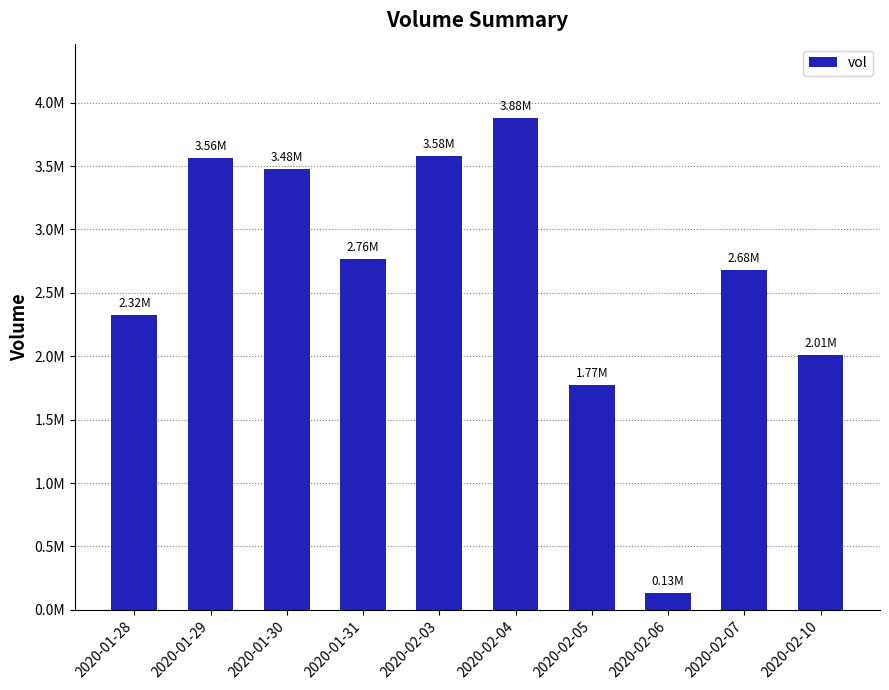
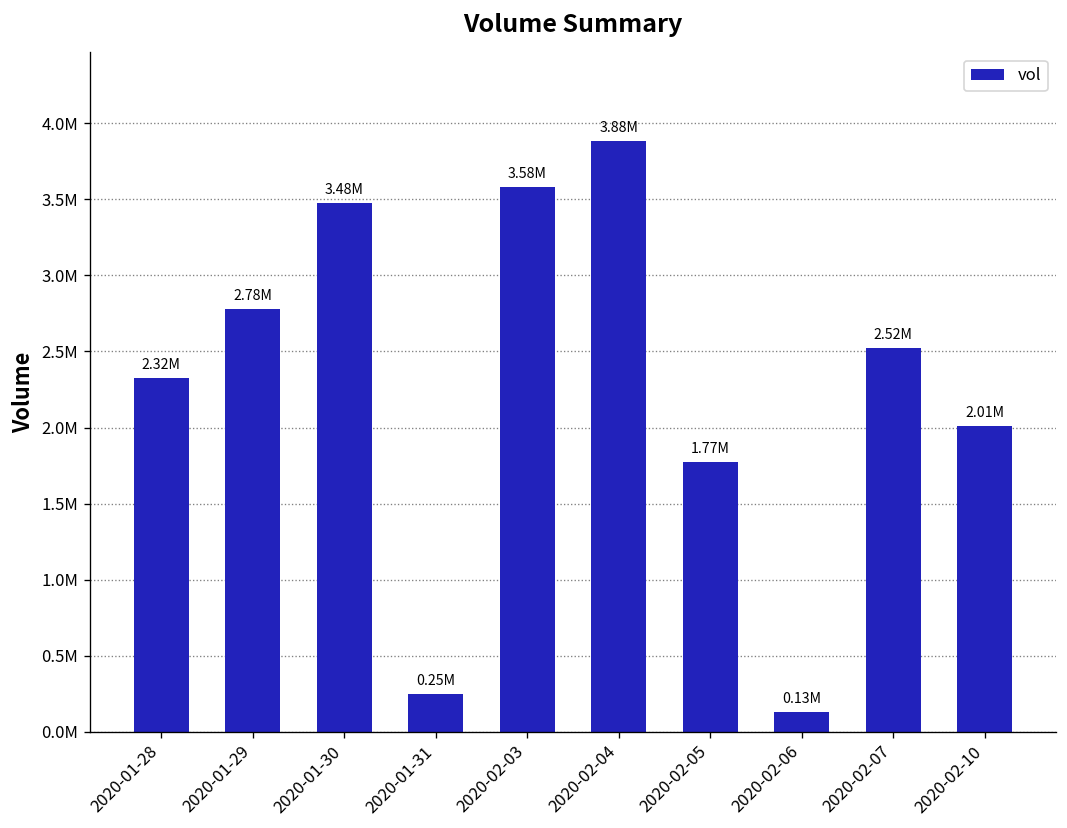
  {
    "2020-01-28": "2.32M",
-   "2020-01-29": "3.56M",
+   "2020-01-29": "2.78M",
    "2020-01-30": "3.48M",
-   "2020-01-31": "2.76M",
+   "2020-01-31": "0.25M",
    "2020-02-03": "3.58M",
    "2020-02-04": "3.88M",
    "2020-02-05": "1.77M",
    "2020-02-06": "0.13M",
-   "2020-02-07": "2.68M",
+   "2020-02-07": "2.52M",
    "2020-02-10": "2.01M"
  }
